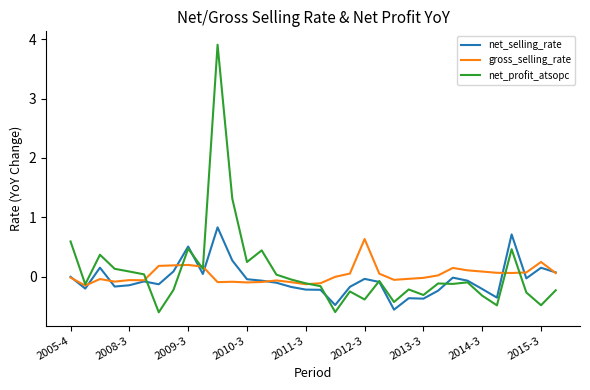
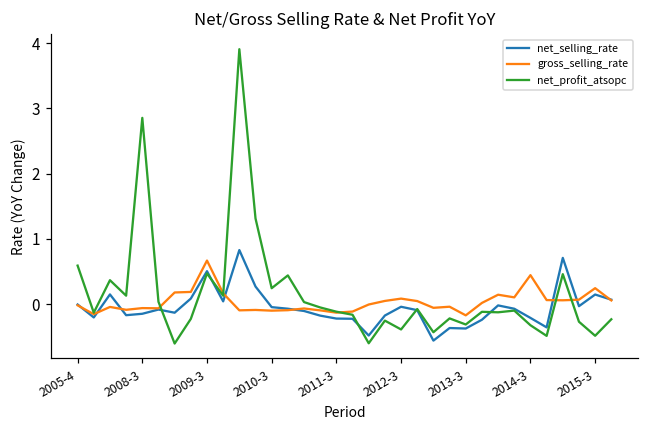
  {
    "net_selling_rate": {
      "2008-3": -0.1,
      "2010-3": 0.0,
      "2011-3": -0.2,
      "2012-3": 0.0,
      "2013-3": -0.4,
      "2014-3": -0.2,
      "2015-3": 0.1
    },
    "gross_selling_rate": {
      "2008-3": -0.1,
-     "2009-3": 0.2,
+     "2009-3": 0.7,
      "2010-3": -0.1,
-     "2012-3": 0.6,
-     "2013-3": 0.0,
-     "2014-3": 0.1,
+     "2012-3": 0.1,
+     "2013-3": -0.2,
+     "2014-3": 0.4,
      "2015-3": 0.2
    },
    "net_profit_atsopc": {
      "2005-4": 0.6,
-     "2008-3": 0.1,
+     "2008-3": 2.9,
      "2010-3": 0.2,
      "2012-3": -0.4,
      "2013-3": -0.3,
      "2014-3": -0.3,
      "2015-3": -0.5
    }
  }
